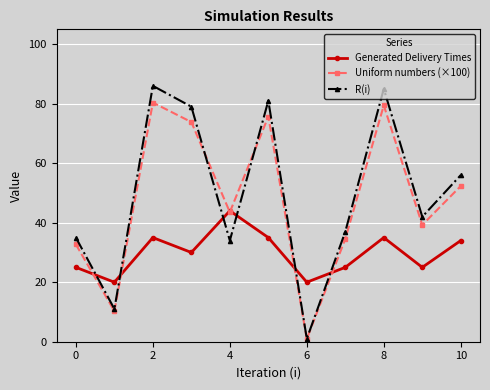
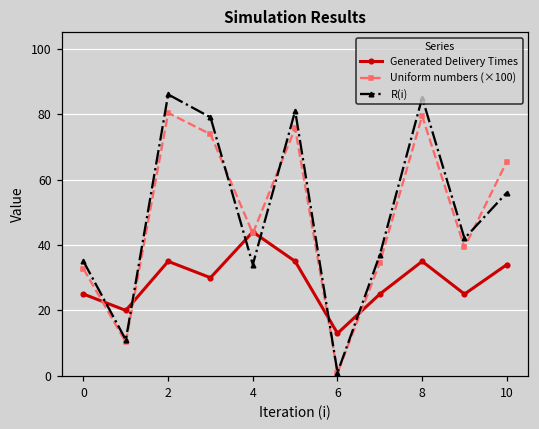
  {
    "Generated Delivery Times": {
      "0": 25,
      "2": 35,
-     "6": 20,
+     "6": 13,
      "8": 35,
      "10": 34
    },
    "Uniform numbers (×100)": {
      "0": 33,
      "2": 80,
      "8": 79,
-     "10": 52
+     "10": 65
    },
    "R(i)": {
      "0": 35,
      "2": 86,
      "4": 34,
      "10": 56
    }
  }
